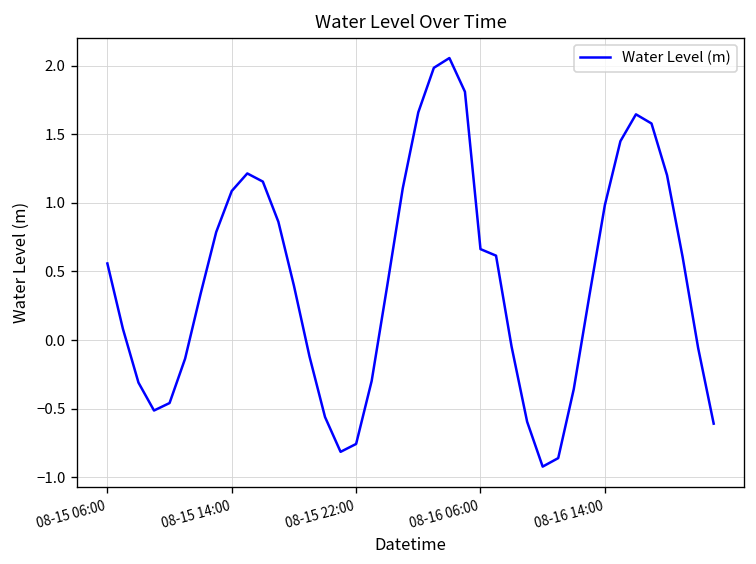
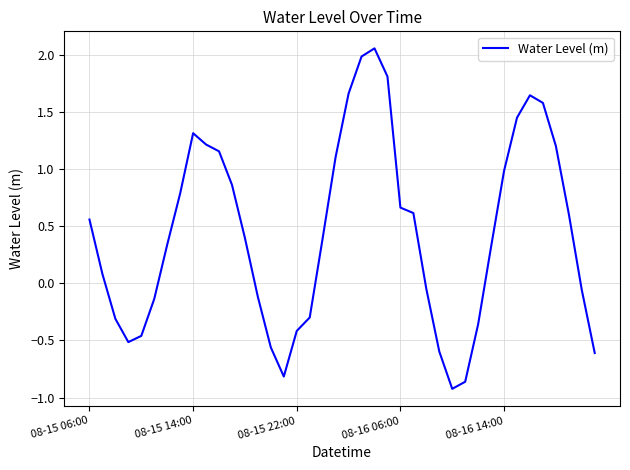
  {
    "08-15 06:00": 0.56,
-   "08-15 14:00": 1.09,
-   "08-15 22:00": -0.76,
+   "08-15 14:00": 1.31,
+   "08-15 22:00": -0.42,
    "08-16 06:00": 0.66,
    "08-16 14:00": 0.98
  }
